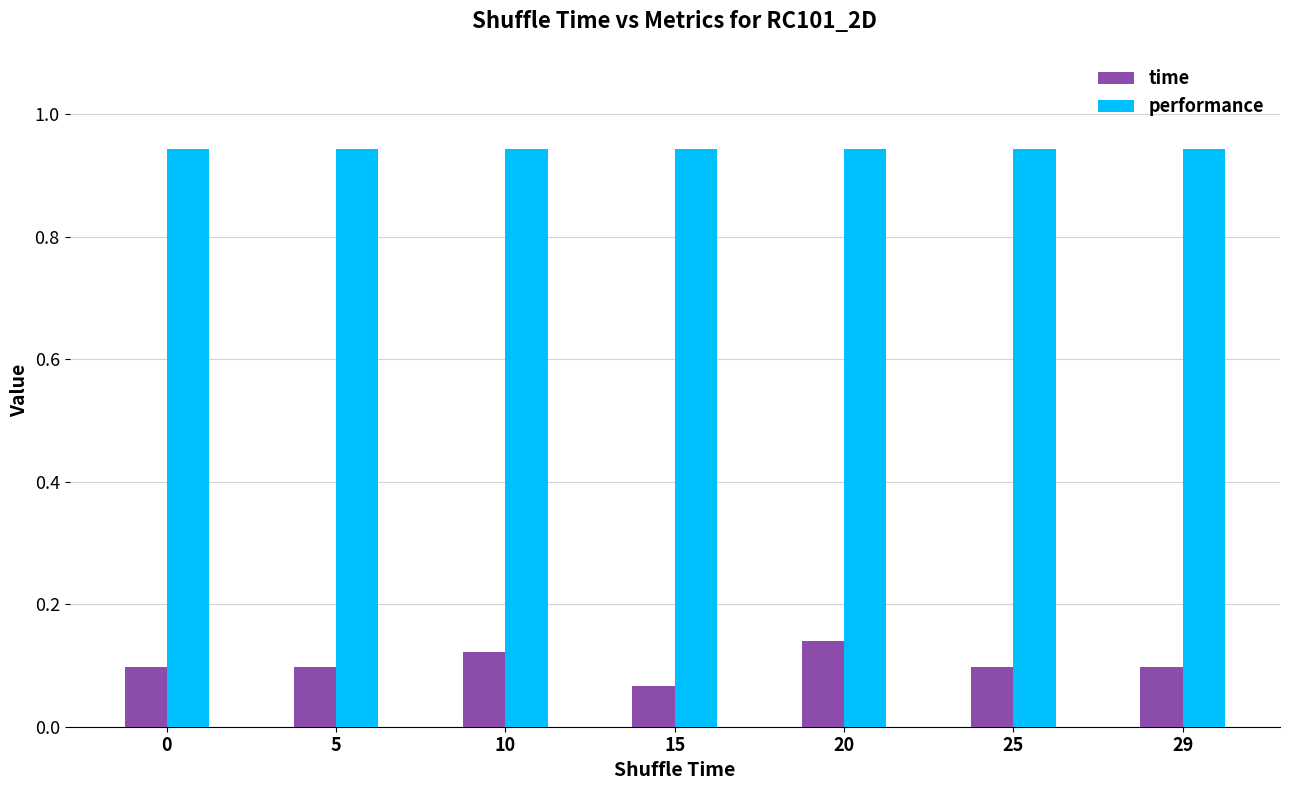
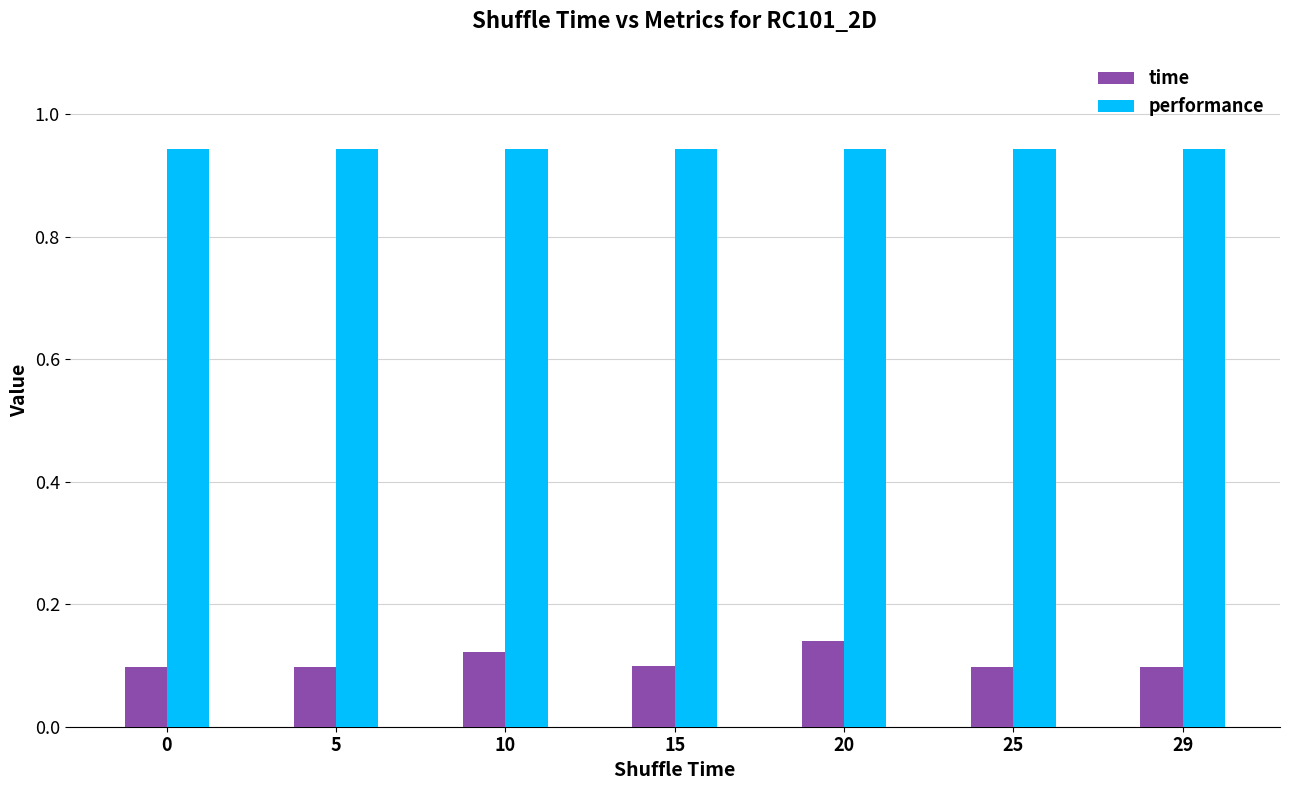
  {
    "time": {
      "0": 0.10,
      "5": 0.10,
      "10": 0.12,
-     "15": 0.07,
+     "15": 0.10,
      "20": 0.14,
      "25": 0.10,
      "29": 0.10
    },
    "performance": {
      "0": 0.94,
      "5": 0.94,
      "10": 0.94,
      "15": 0.94,
      "20": 0.94,
      "25": 0.94,
      "29": 0.94
    }
  }
